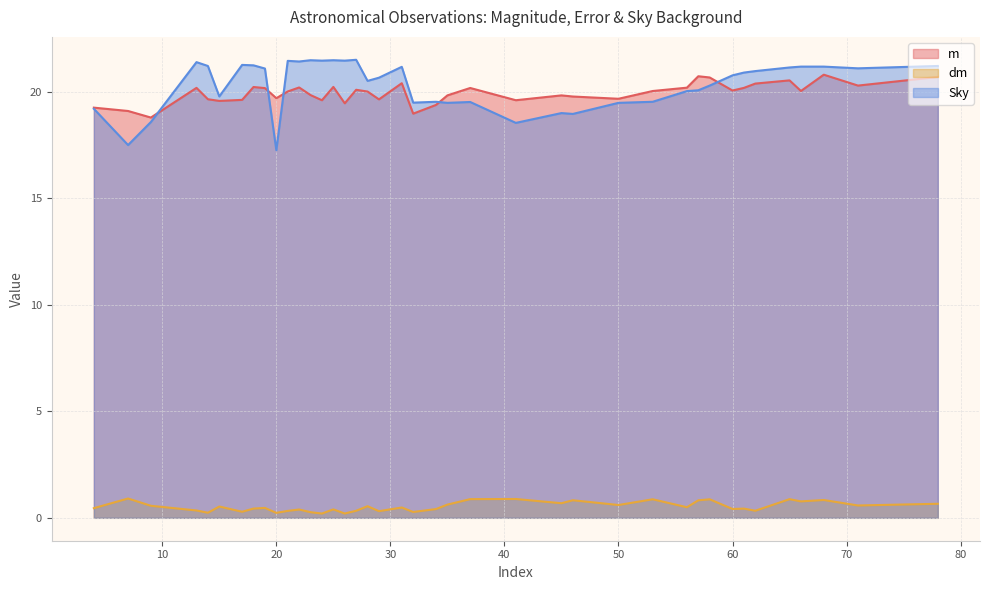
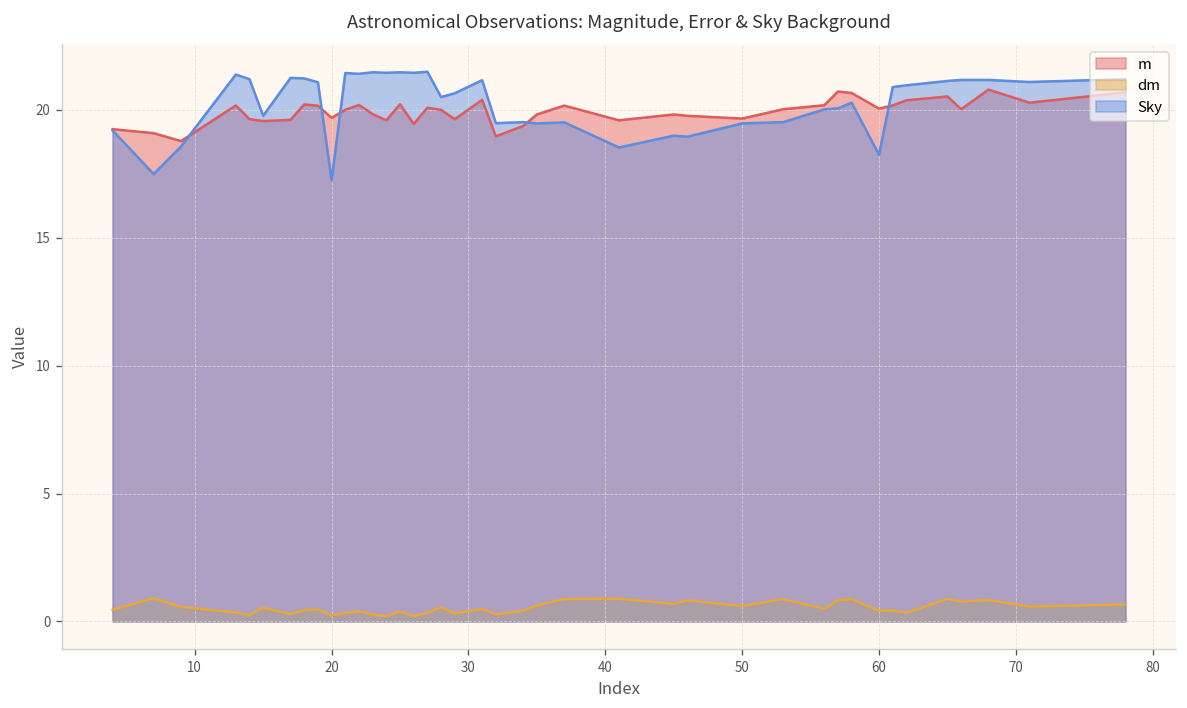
  {
    "Sky": {
      "20": 17.3,
      "50": 19.5,
-     "60": 20.8
+     "60": 18.2
    }
  }
